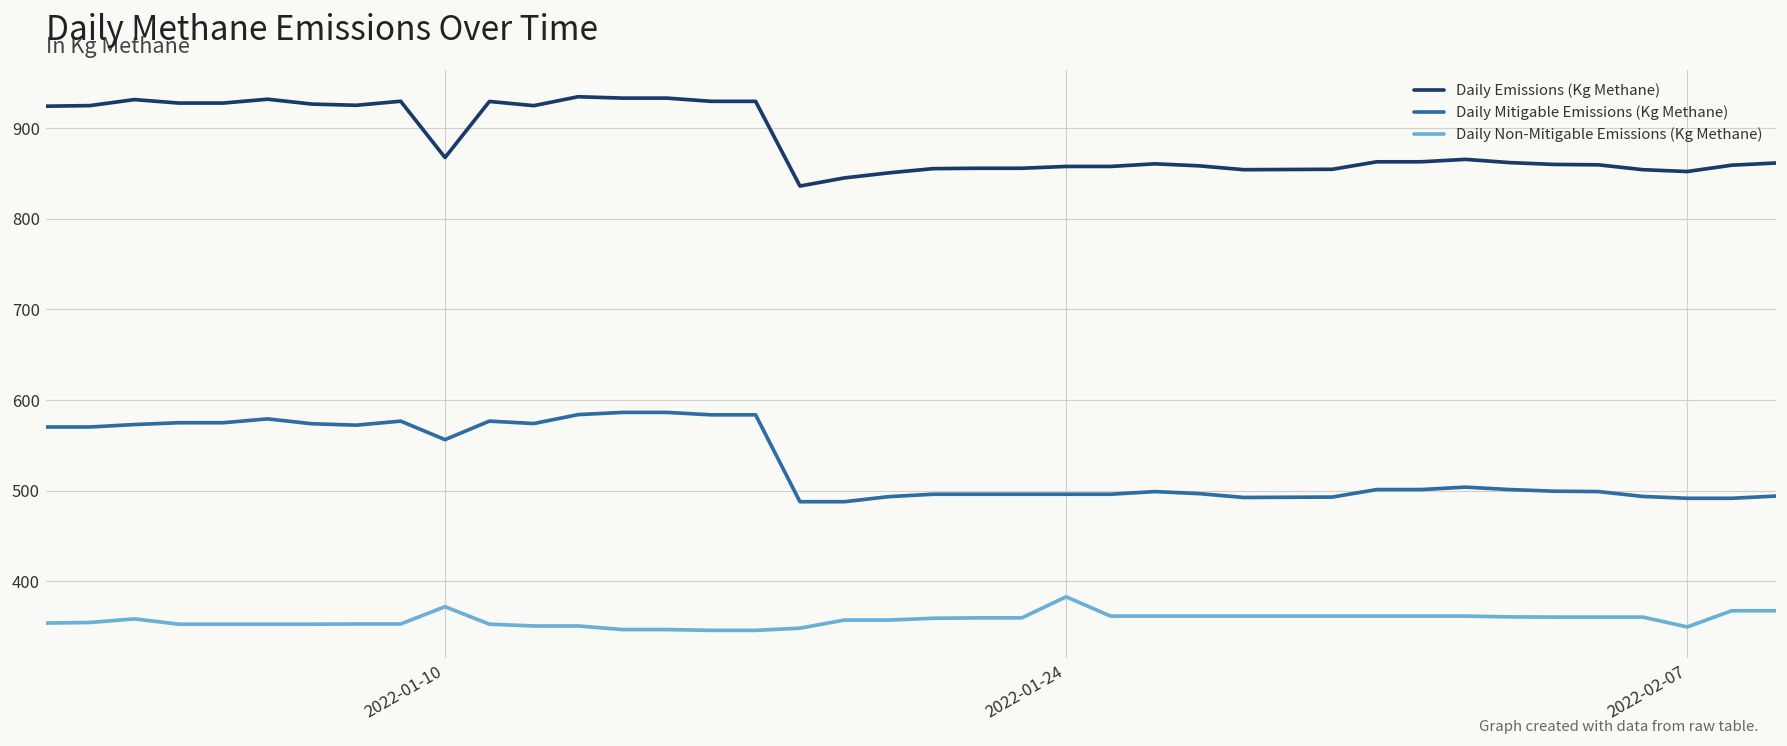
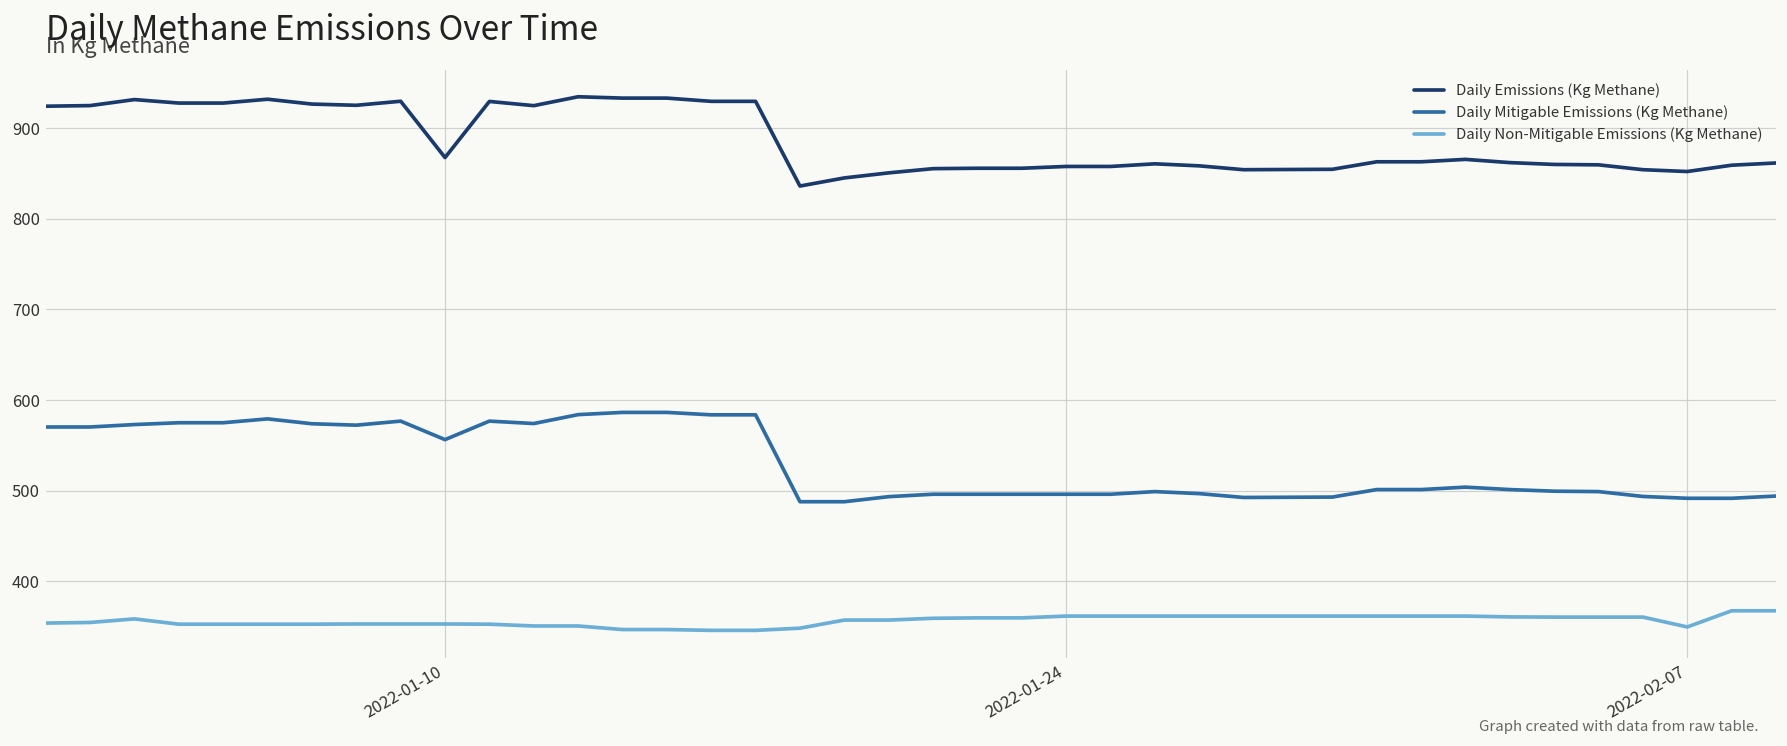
  {
    "Daily Emissions (Kg Methane)": {
      "2022-01-10": 870,
      "2022-01-24": 860,
      "2022-02-07": 850
    },
    "Daily Mitigable Emissions (Kg Methane)": {
      "2022-01-10": 560,
      "2022-01-24": 500,
      "2022-02-07": 490
    },
    "Daily Non-Mitigable Emissions (Kg Methane)": {
-     "2022-01-10": 370,
-     "2022-01-24": 380,
+     "2022-01-10": 350,
+     "2022-01-24": 360,
      "2022-02-07": 350
    }
  }
